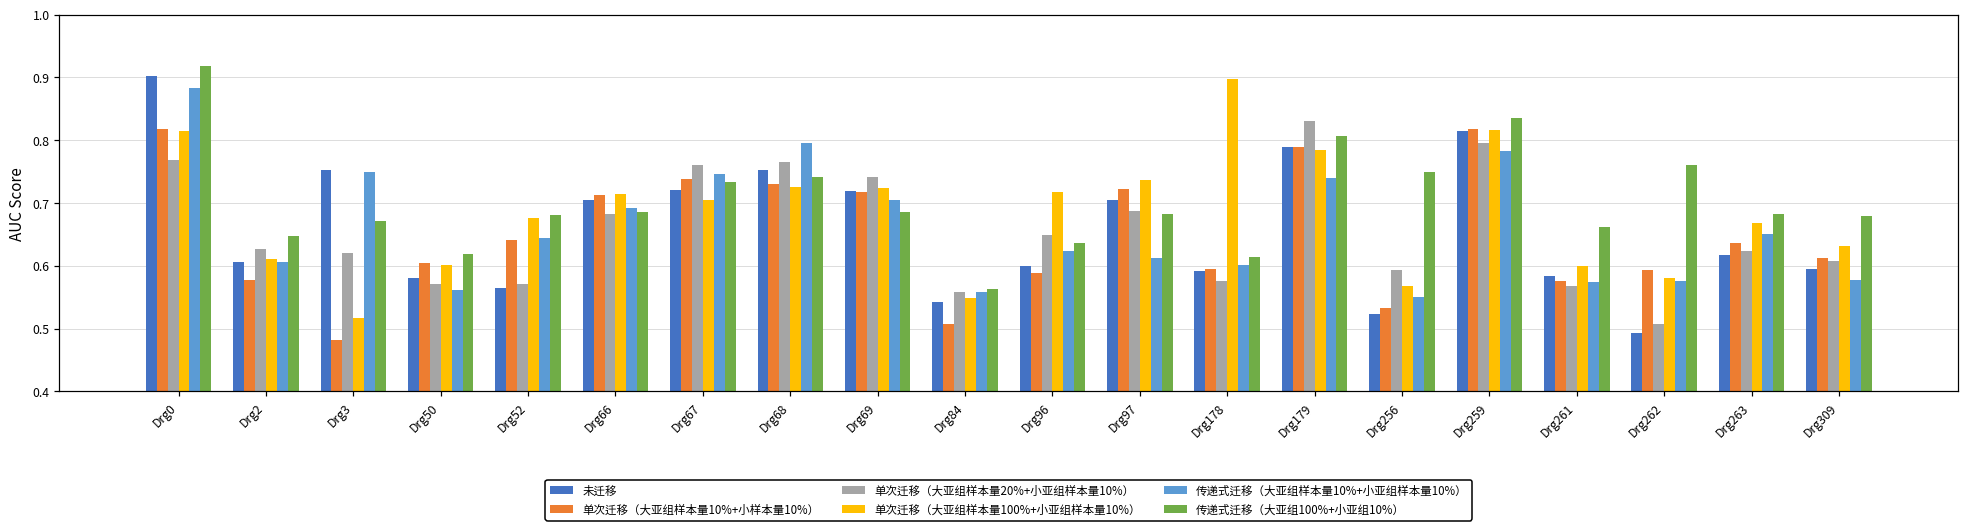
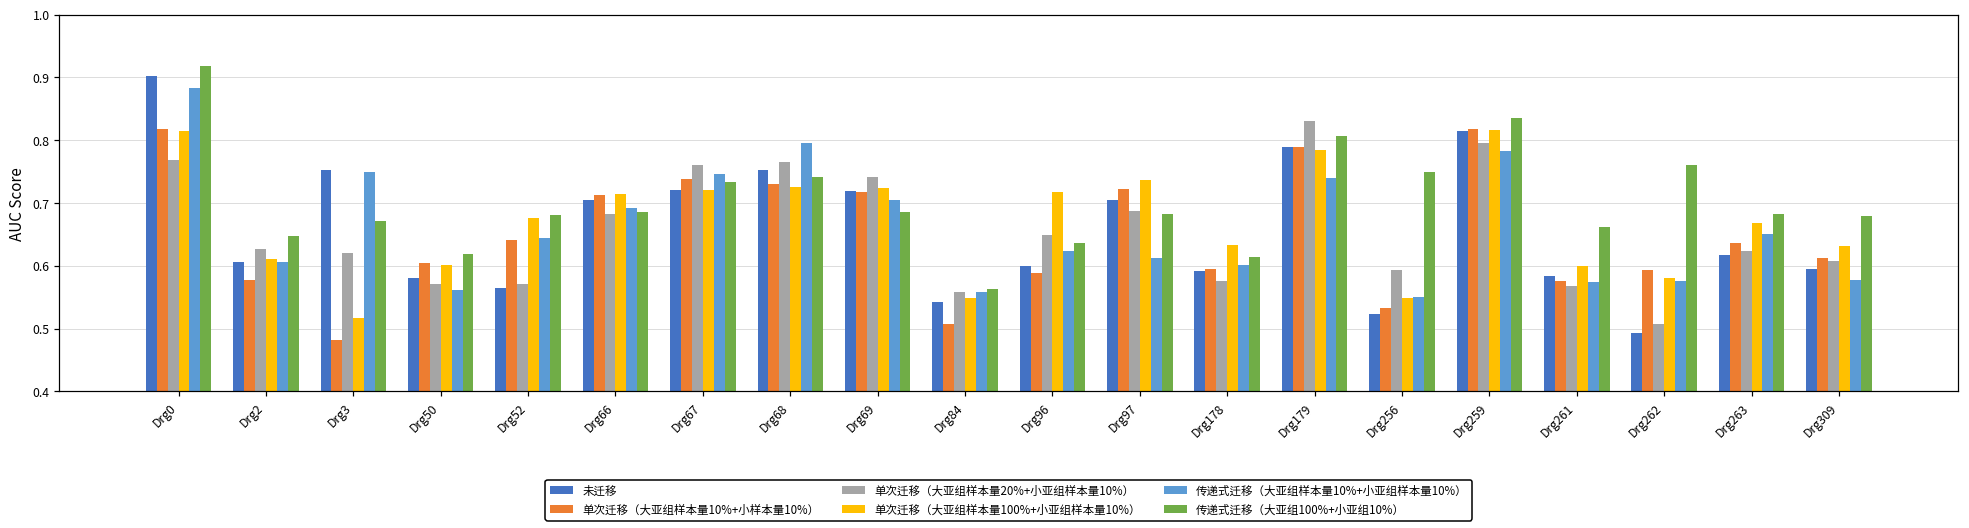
  {
    "单次迁移（大亚组样本量10%+小样本量10%）": {
      "Drg0": 0.82,
      "Drg2": 0.58,
      "Drg3": 0.48,
      "Drg50": 0.60,
      "Drg52": 0.64,
      "Drg66": 0.71,
      "Drg67": 0.74,
      "Drg68": 0.73,
      "Drg69": 0.72,
      "Drg84": 0.51,
      "Drg96": 0.59,
      "Drg97": 0.72,
      "Drg178": 0.60,
      "Drg179": 0.79,
      "Drg256": 0.53,
      "Drg259": 0.82,
      "Drg261": 0.58,
      "Drg262": 0.59,
      "Drg263": 0.64,
      "Drg309": 0.61
    },
    "单次迁移（大亚组样本量20%+小亚组样本量10%）": {
      "Drg0": 0.77,
      "Drg2": 0.63,
      "Drg3": 0.62,
      "Drg50": 0.57,
      "Drg52": 0.57,
      "Drg66": 0.68,
      "Drg67": 0.76,
      "Drg68": 0.77,
      "Drg69": 0.74,
      "Drg84": 0.56,
      "Drg96": 0.65,
      "Drg97": 0.69,
      "Drg178": 0.58,
      "Drg179": 0.83,
      "Drg256": 0.59,
      "Drg259": 0.80,
      "Drg261": 0.57,
      "Drg262": 0.51,
      "Drg263": 0.62,
      "Drg309": 0.61
    },
    "单次迁移（大亚组样本量100%+小亚组样本量10%）": {
      "Drg0": 0.81,
      "Drg2": 0.61,
      "Drg3": 0.52,
      "Drg50": 0.60,
      "Drg52": 0.68,
      "Drg66": 0.71,
-     "Drg67": 0.71,
+     "Drg67": 0.72,
      "Drg68": 0.73,
      "Drg69": 0.72,
      "Drg84": 0.55,
      "Drg96": 0.72,
      "Drg97": 0.74,
-     "Drg178": 0.90,
+     "Drg178": 0.63,
      "Drg179": 0.79,
-     "Drg256": 0.57,
+     "Drg256": 0.55,
      "Drg259": 0.82,
      "Drg261": 0.60,
      "Drg262": 0.58,
      "Drg263": 0.67,
      "Drg309": 0.63
    },
    "传递式迁移（大亚组100%+小亚组10%）": {
      "Drg0": 0.92,
      "Drg2": 0.65,
      "Drg3": 0.67,
      "Drg50": 0.62,
      "Drg52": 0.68,
      "Drg66": 0.69,
      "Drg67": 0.73,
      "Drg68": 0.74,
      "Drg69": 0.69,
      "Drg84": 0.56,
      "Drg96": 0.64,
      "Drg97": 0.68,
      "Drg178": 0.61,
      "Drg179": 0.81,
      "Drg256": 0.75,
      "Drg259": 0.84,
      "Drg261": 0.66,
      "Drg262": 0.76,
      "Drg263": 0.68,
      "Drg309": 0.68
    }
  }
